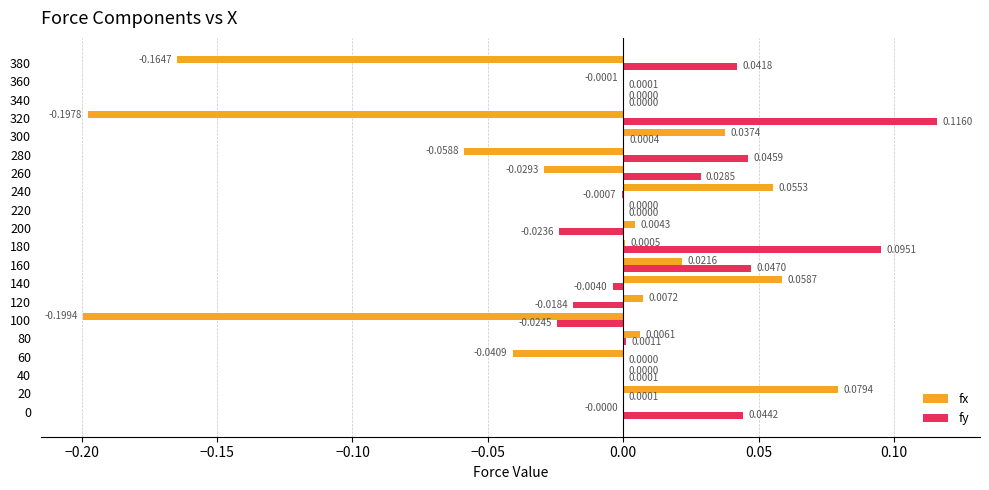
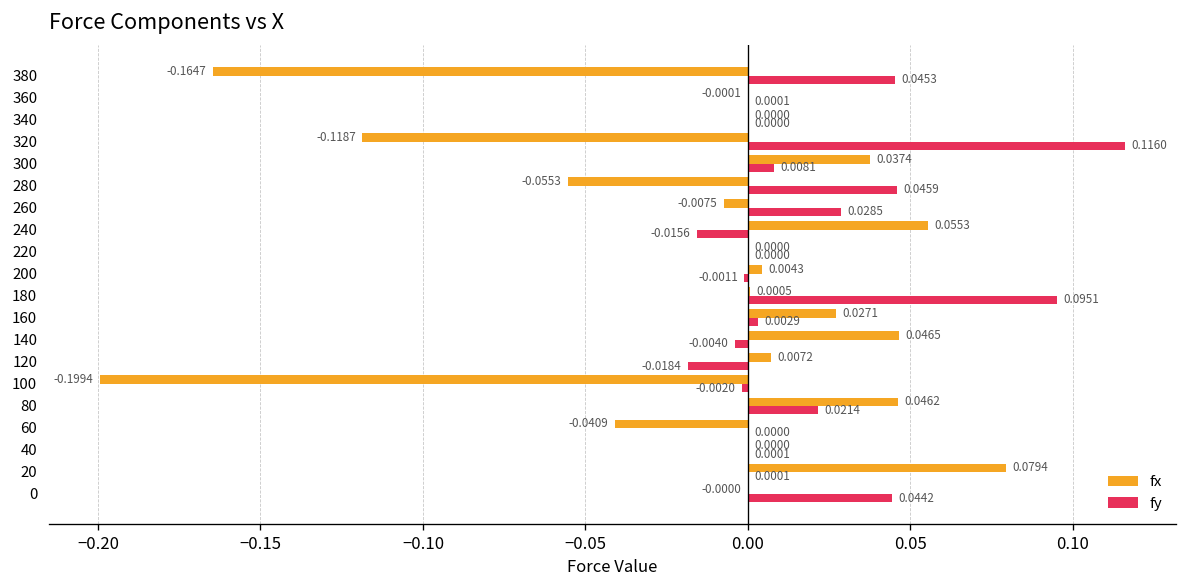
  {
    "fx": {
      "380": -0.1647,
      "360": -0.0001,
-     "320": -0.1978,
+     "320": -0.1187,
      "300": 0.0374,
-     "280": -0.0588,
-     "260": -0.0293,
+     "280": -0.0553,
+     "260": -0.0075,
      "240": 0.0553,
      "200": 0.0043,
      "180": 0.0005,
-     "160": 0.0216,
-     "140": 0.0587,
+     "160": 0.0271,
+     "140": 0.0465,
      "120": 0.0072,
      "100": -0.1994,
-     "80": 0.0061,
+     "80": 0.0462,
      "60": -0.0409,
      "20": 0.0794,
      "0": -0.0000
    },
    "fy": {
-     "380": 0.0418,
+     "380": 0.0453,
      "360": 0.0001,
      "320": 0.1160,
-     "300": 0.0004,
+     "300": 0.0081,
      "280": 0.0459,
      "260": 0.0285,
-     "240": -0.0007,
-     "200": -0.0236,
+     "240": -0.0156,
+     "200": -0.0011,
      "180": 0.0951,
-     "160": 0.0470,
+     "160": 0.0029,
      "140": -0.0040,
      "120": -0.0184,
-     "100": -0.0245,
-     "80": 0.0011,
+     "100": -0.0020,
+     "80": 0.0214,
      "60": 0.0000,
      "20": 0.0001,
      "0": 0.0442
    }
  }
